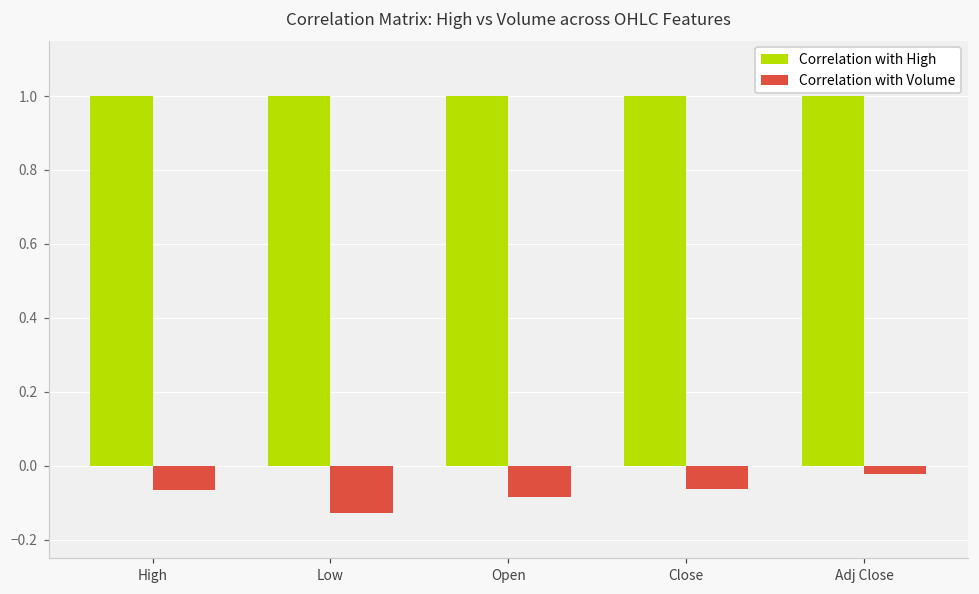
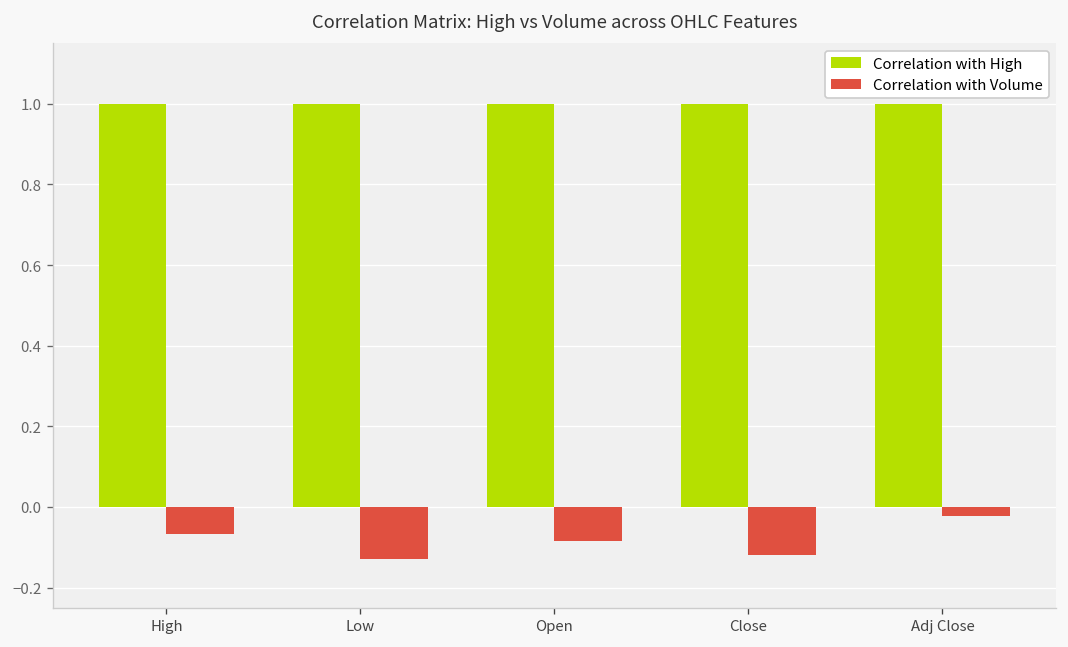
  {
    "Correlation with High": {
      "High": 1.00,
      "Low": 1.00,
      "Open": 1.00,
      "Close": 1.00,
      "Adj Close": 1.00
    },
    "Correlation with Volume": {
      "High": -0.07,
      "Low": -0.13,
      "Open": -0.08,
-     "Close": -0.06,
+     "Close": -0.12,
      "Adj Close": -0.02
    }
  }
